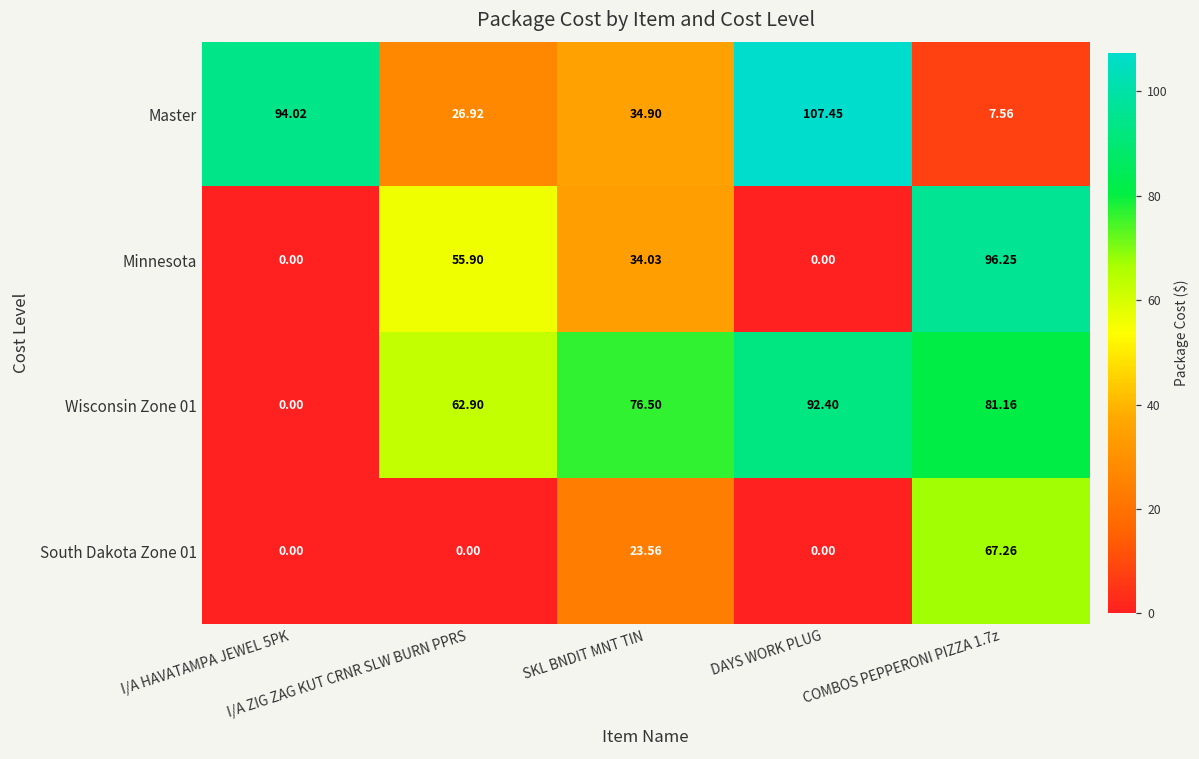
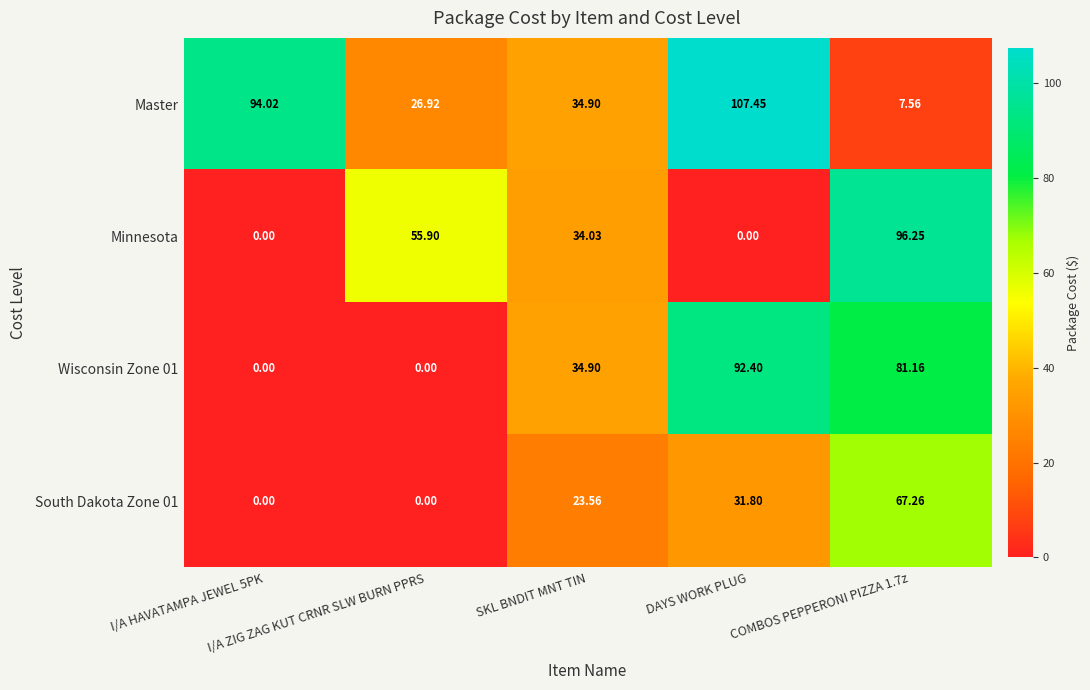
  {
    "Master": {
      "I/A HAVATAMPA JEWEL 5PK": 94.02,
      "I/A ZIG ZAG KUT CRNR SLW BURN PPRS": 26.92,
      "SKL BNDIT MNT TIN": 34.90,
      "DAYS WORK PLUG": 107.45,
      "COMBOS PEPPERONI PIZZA 1.7z": 7.56
    },
    "Minnesota": {
      "I/A HAVATAMPA JEWEL 5PK": 0.00,
      "I/A ZIG ZAG KUT CRNR SLW BURN PPRS": 55.90,
      "SKL BNDIT MNT TIN": 34.03,
      "DAYS WORK PLUG": 0.00,
      "COMBOS PEPPERONI PIZZA 1.7z": 96.25
    },
    "Wisconsin Zone 01": {
      "I/A HAVATAMPA JEWEL 5PK": 0.00,
-     "I/A ZIG ZAG KUT CRNR SLW BURN PPRS": 62.90,
-     "SKL BNDIT MNT TIN": 76.50,
+     "I/A ZIG ZAG KUT CRNR SLW BURN PPRS": 0.00,
+     "SKL BNDIT MNT TIN": 34.90,
      "DAYS WORK PLUG": 92.40,
      "COMBOS PEPPERONI PIZZA 1.7z": 81.16
    },
    "South Dakota Zone 01": {
      "I/A HAVATAMPA JEWEL 5PK": 0.00,
      "I/A ZIG ZAG KUT CRNR SLW BURN PPRS": 0.00,
      "SKL BNDIT MNT TIN": 23.56,
-     "DAYS WORK PLUG": 0.00,
+     "DAYS WORK PLUG": 31.80,
      "COMBOS PEPPERONI PIZZA 1.7z": 67.26
    }
  }
